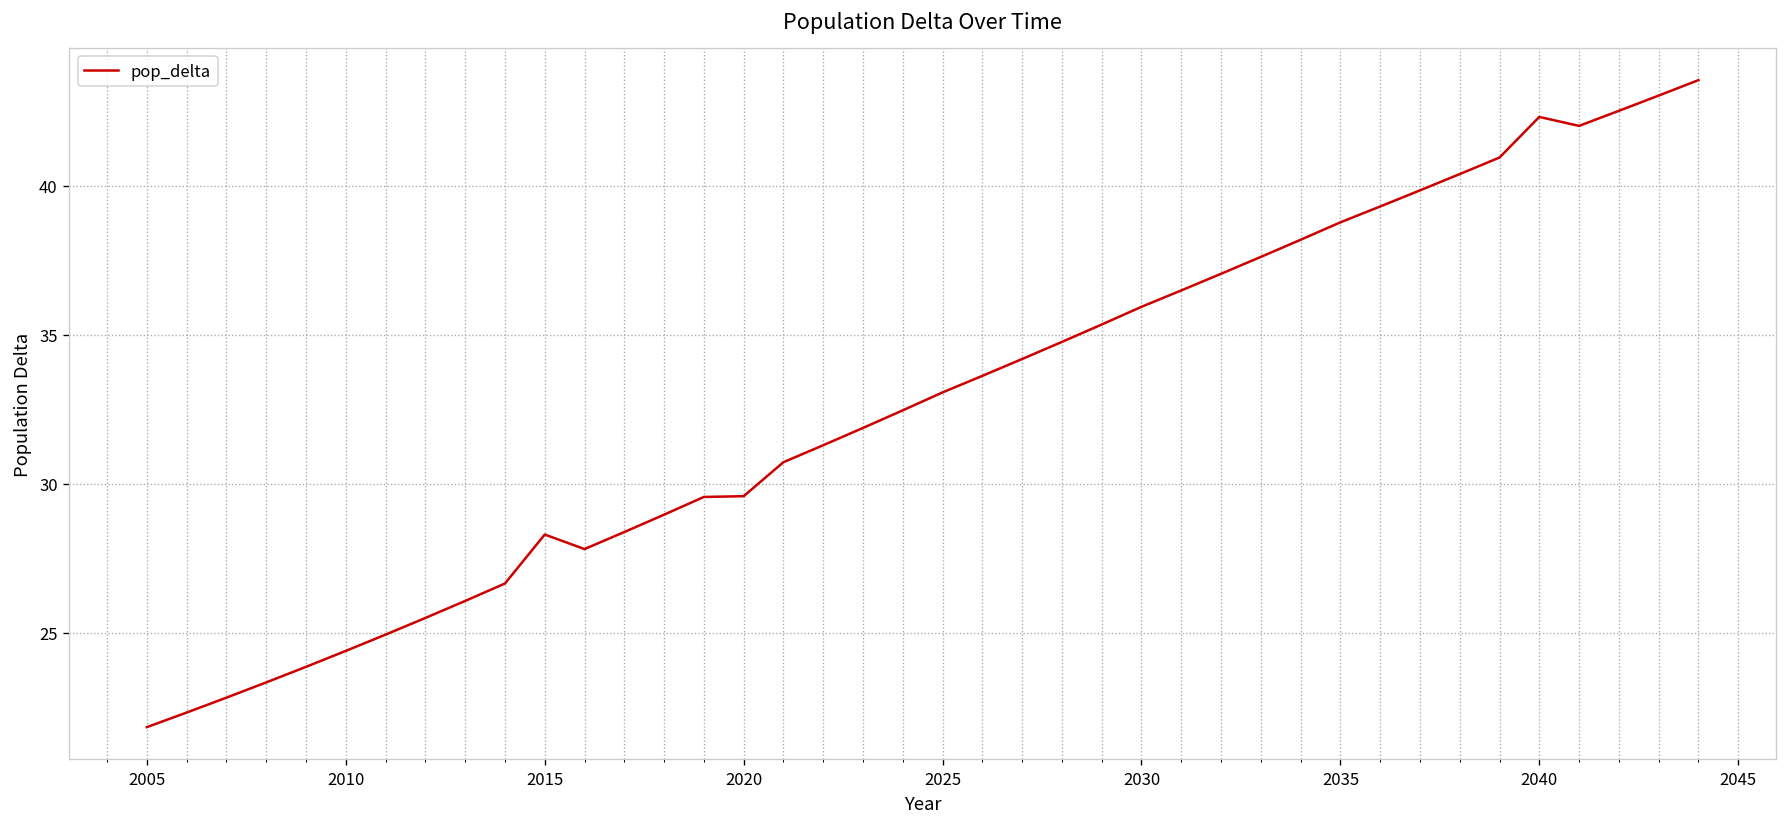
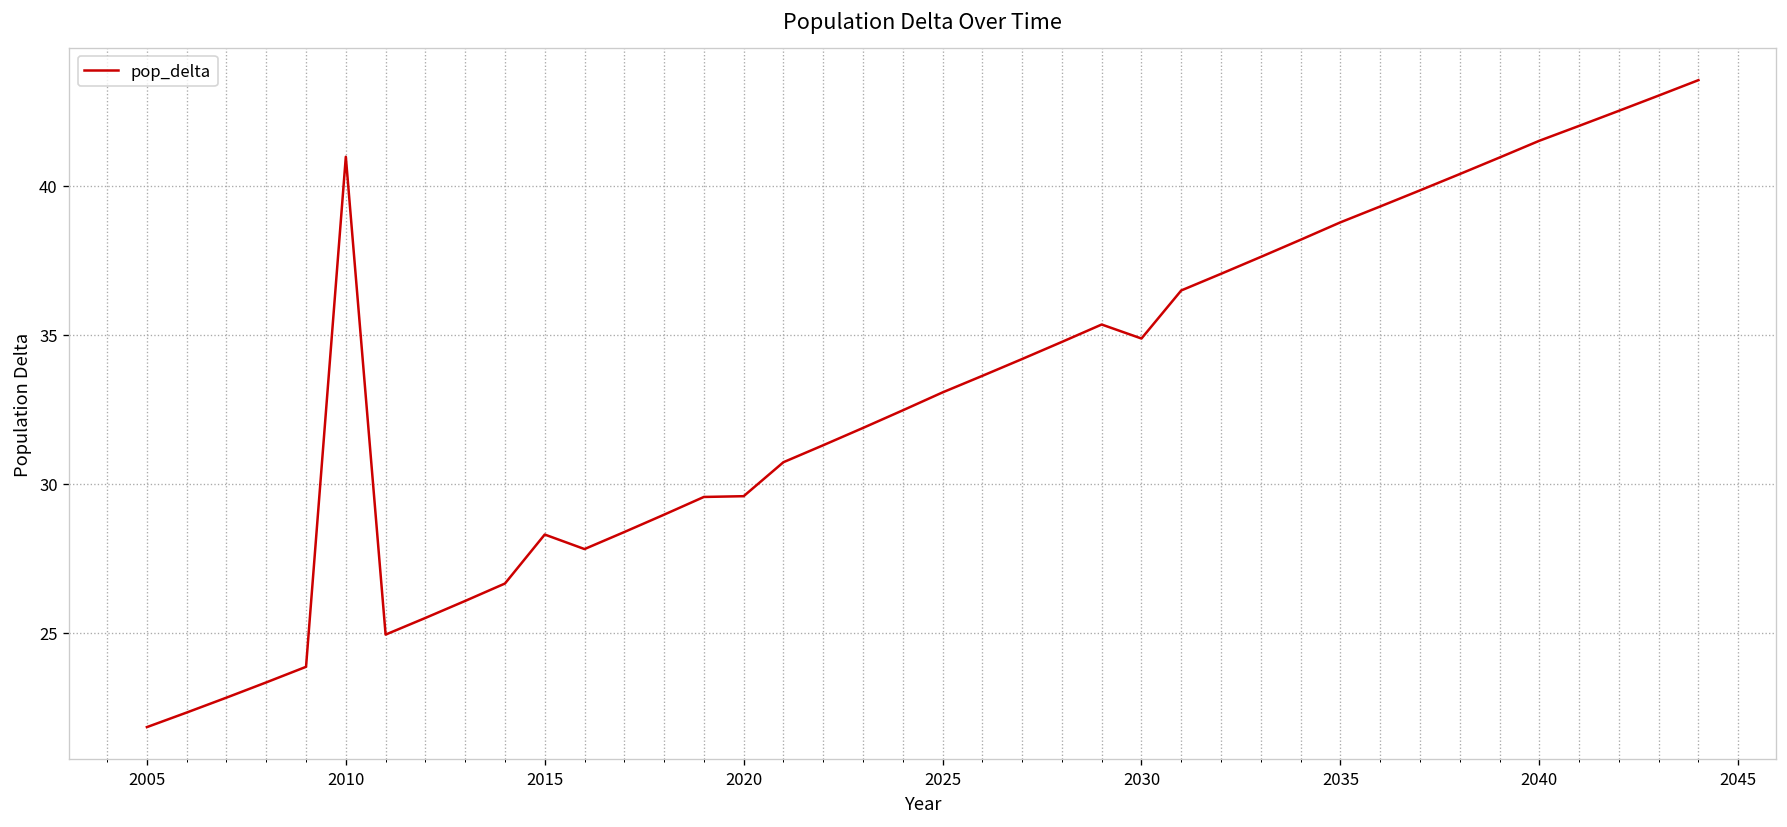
  {
    "2005": 21.8,
-   "2010": 24.4,
+   "2010": 41.0,
    "2015": 28.3,
    "2020": 29.6,
    "2025": 33.1,
-   "2030": 35.9,
+   "2030": 34.9,
    "2035": 38.8,
-   "2040": 42.3
+   "2040": 41.5
  }
